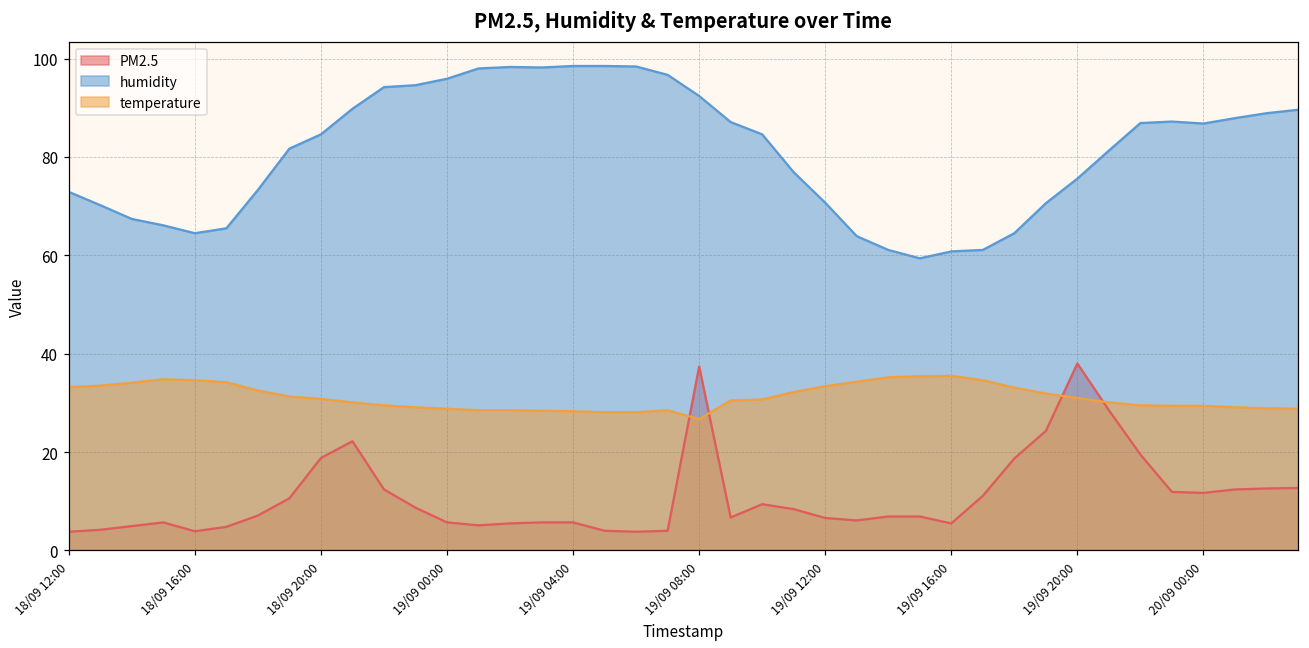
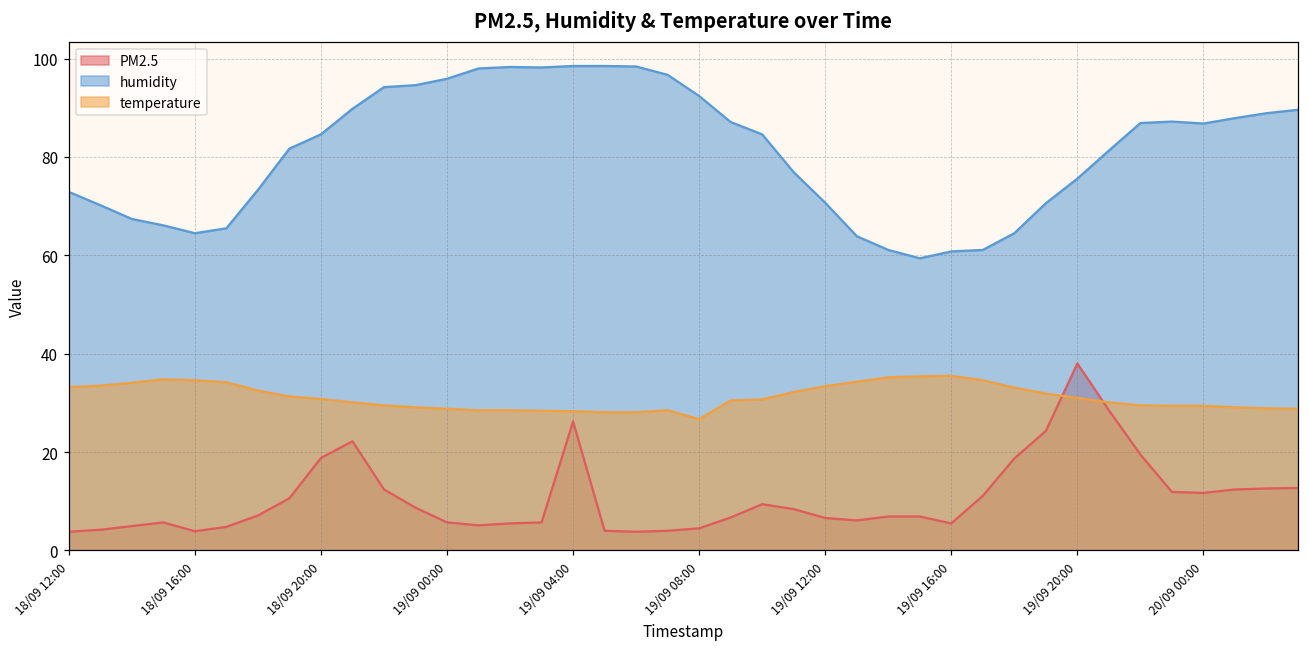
  {
    "PM2.5": {
      "18/09 12:00": 4,
      "18/09 16:00": 4,
      "18/09 20:00": 19,
      "19/09 00:00": 6,
-     "19/09 04:00": 6,
-     "19/09 08:00": 37,
+     "19/09 04:00": 26,
+     "19/09 08:00": 5,
      "19/09 12:00": 7,
      "19/09 16:00": 6,
      "19/09 20:00": 38,
      "20/09 00:00": 12
    },
    "humidity": {
      "18/09 12:00": 73,
      "18/09 16:00": 65,
      "18/09 20:00": 85,
      "19/09 00:00": 96,
      "19/09 04:00": 99,
      "19/09 08:00": 92,
      "19/09 12:00": 71,
      "19/09 16:00": 61,
      "19/09 20:00": 76,
      "20/09 00:00": 87
    },
    "temperature": {
      "18/09 12:00": 33,
      "18/09 16:00": 35,
      "18/09 20:00": 31,
      "19/09 00:00": 29,
      "19/09 04:00": 28,
      "19/09 08:00": 27,
      "19/09 12:00": 33,
      "19/09 16:00": 36,
      "19/09 20:00": 31,
      "20/09 00:00": 29
    }
  }
